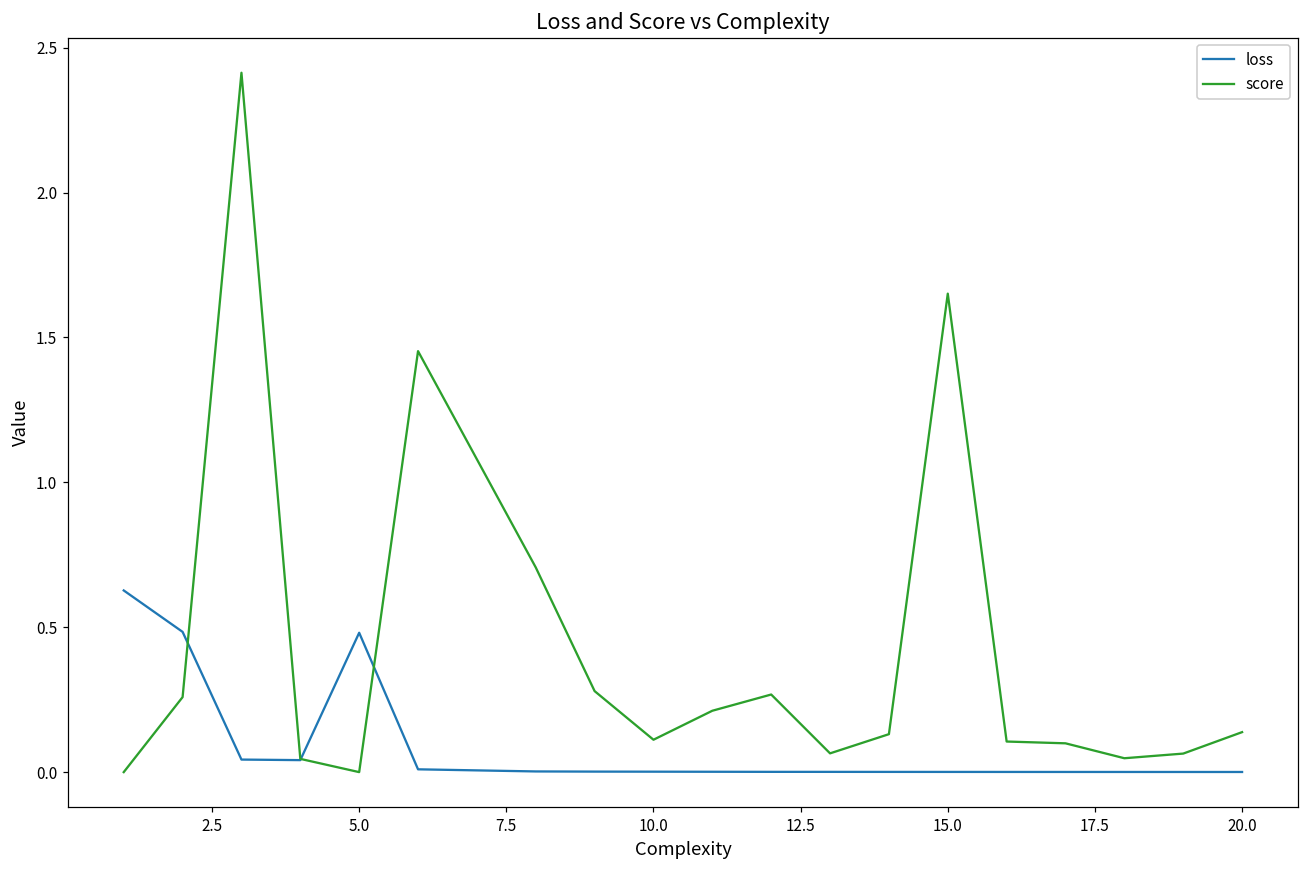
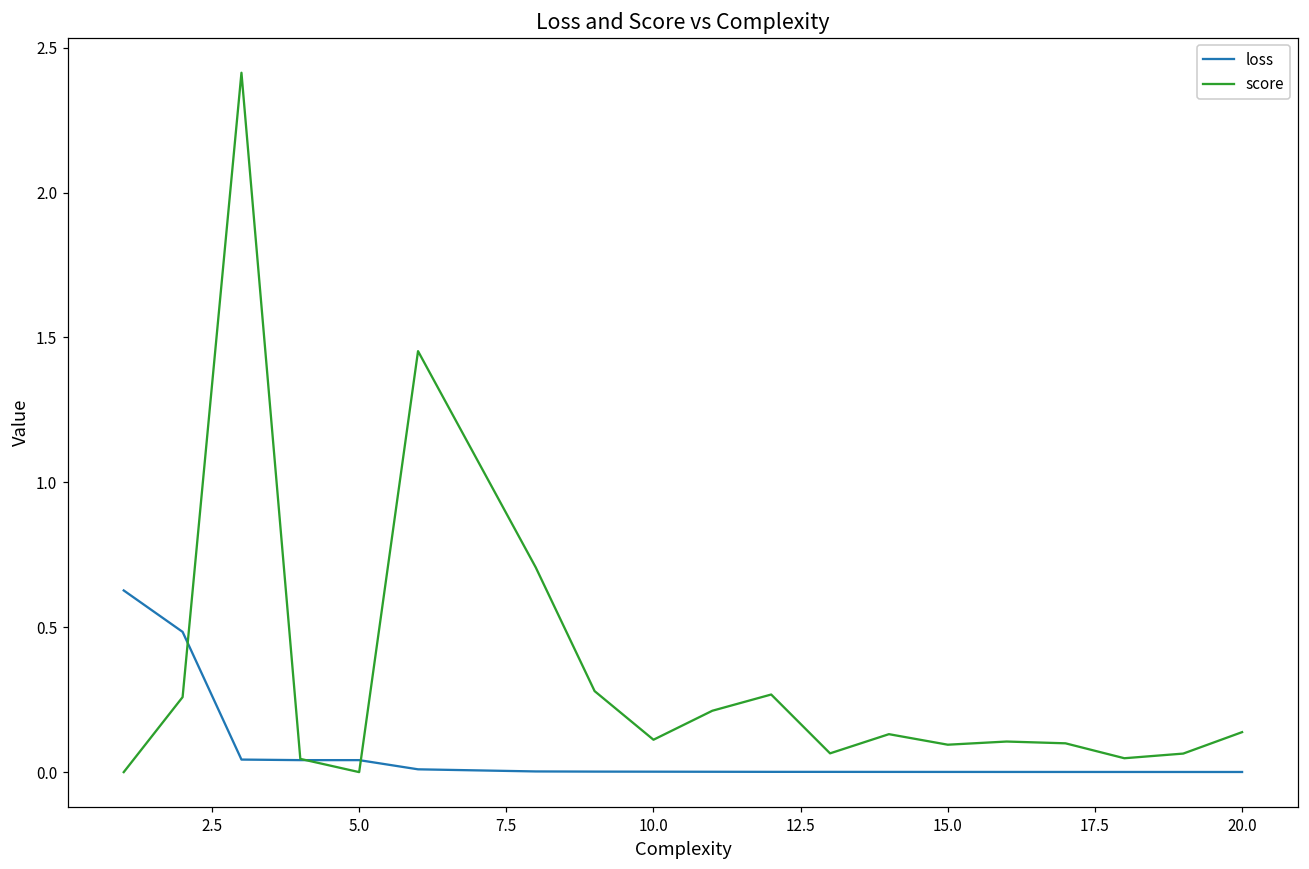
  {
    "loss": {
-     "5.0": 0.48,
+     "5.0": 0.04,
      "10.0": 0.00,
      "15.0": 0.00,
      "20.0": 0.00
    },
    "score": {
      "5.0": 0.00,
      "10.0": 0.11,
-     "15.0": 1.65,
+     "15.0": 0.09,
      "20.0": 0.14
    }
  }
